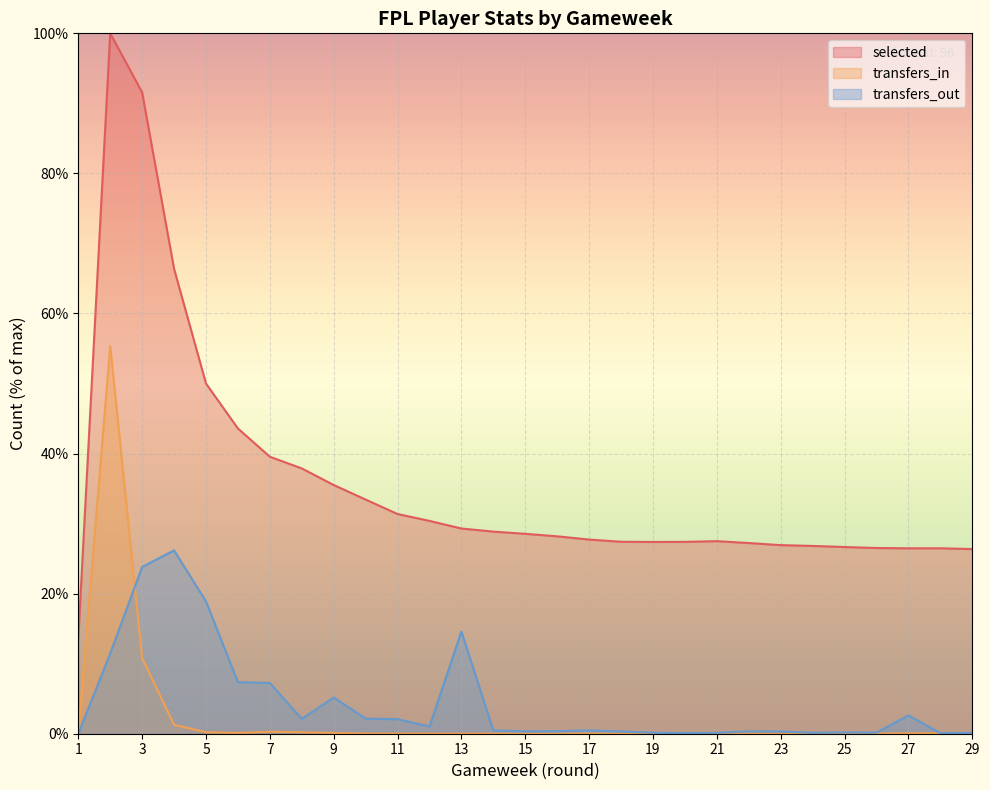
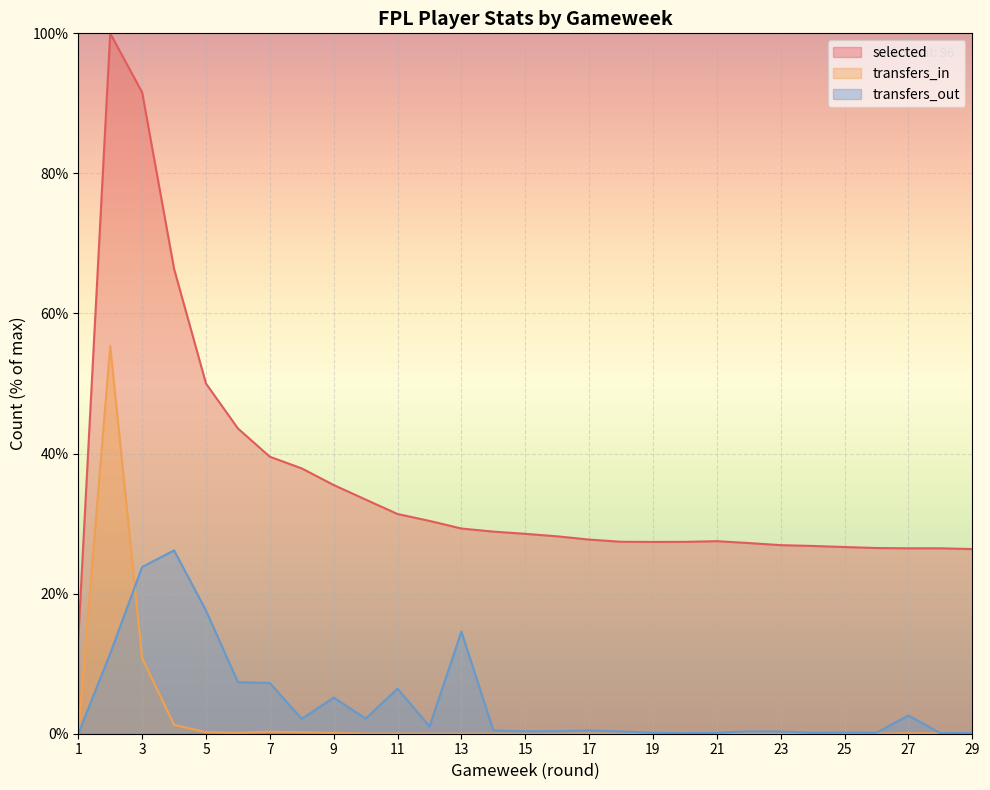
  {
    "transfers_out": {
      "3": "24%",
-     "5": "19%",
+     "5": "18%",
      "7": "7%",
      "9": "5%",
-     "11": "2%",
+     "11": "6%",
      "13": "15%",
      "17": "0%",
      "27": "3%"
    }
  }
